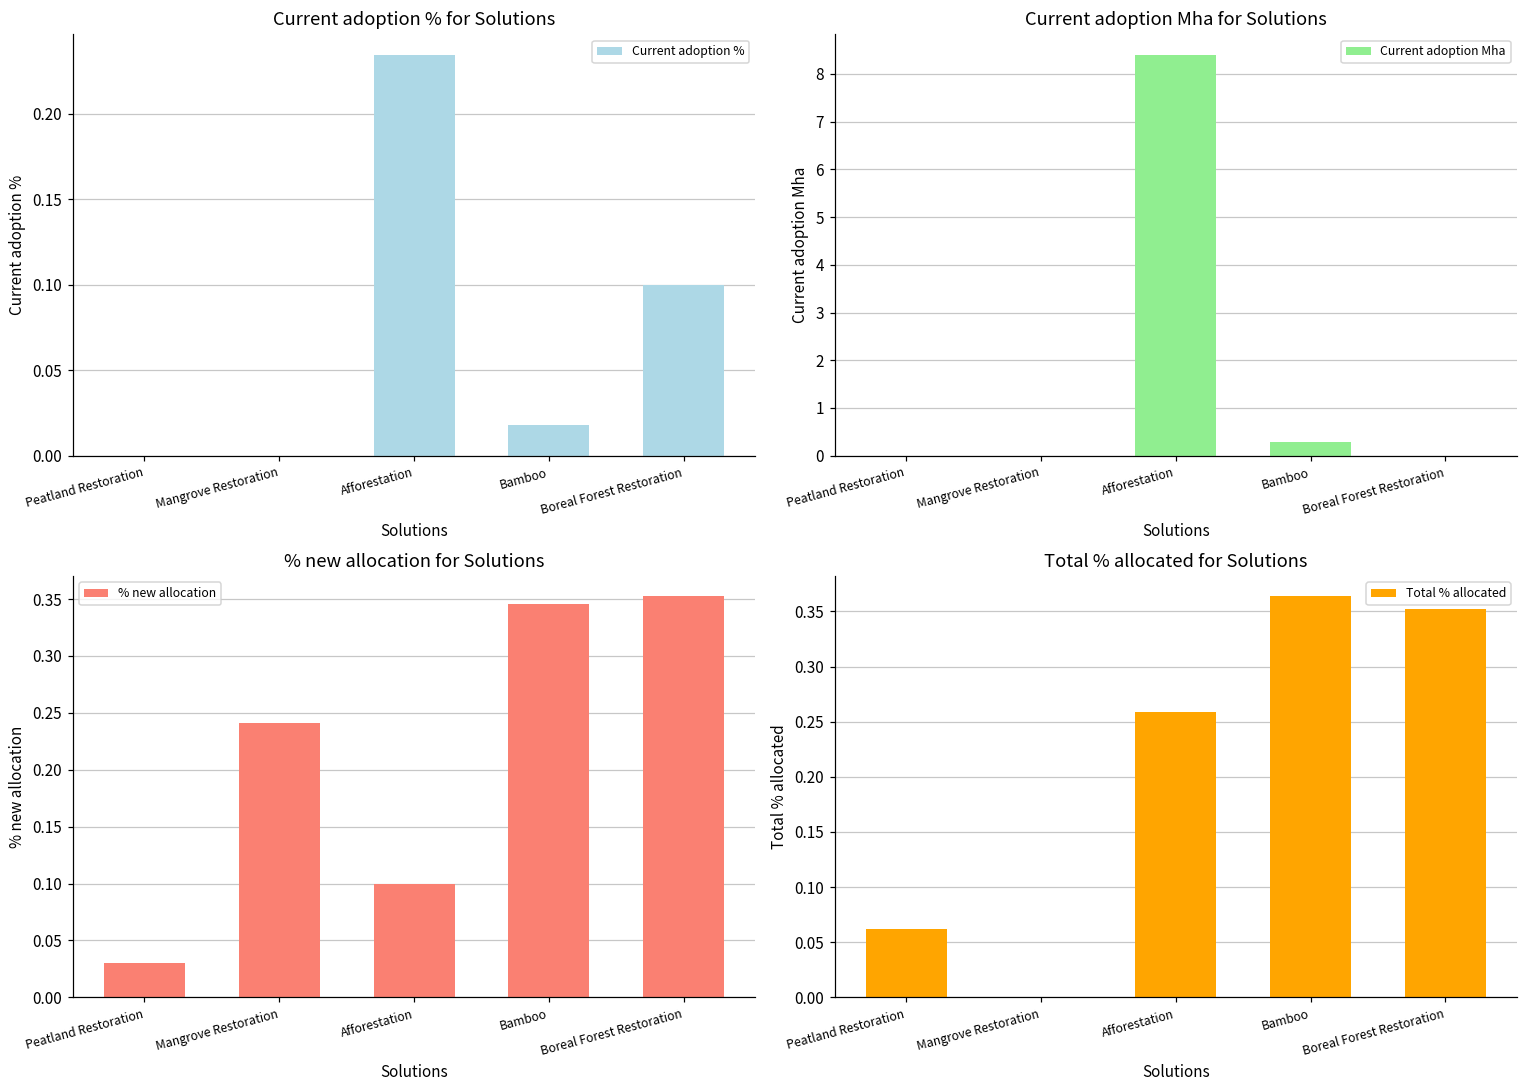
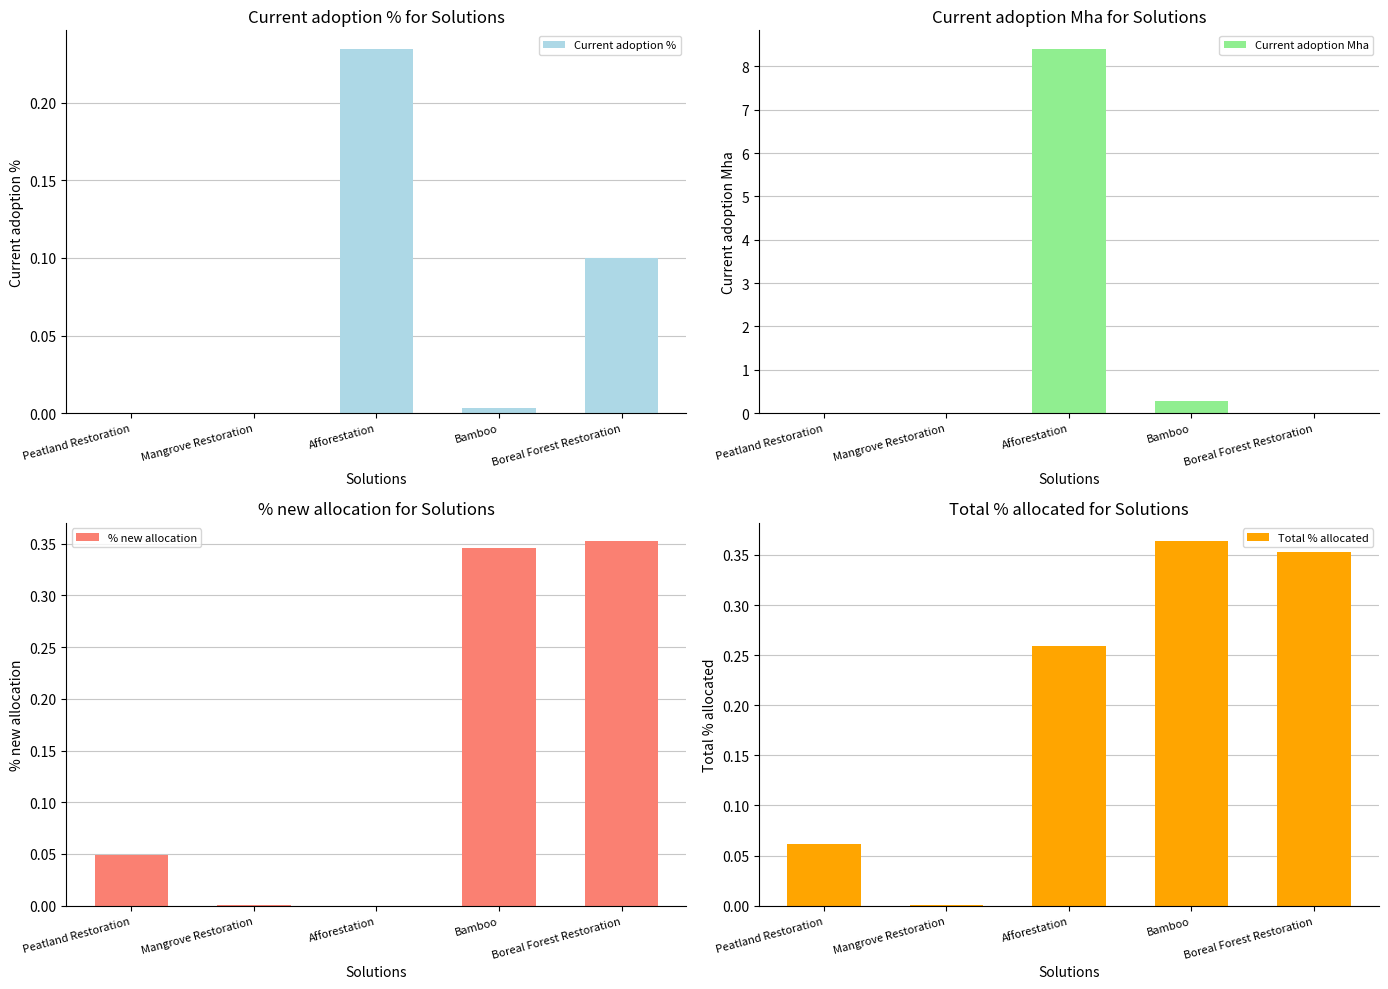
  {
    "Current adoption % for Solutions": {
      "Peatland Restoration": 0.000,
      "Mangrove Restoration": 0.000,
      "Afforestation": 0.235,
-     "Bamboo": 0.018,
+     "Bamboo": 0.003,
      "Boreal Forest Restoration": 0.100
    },
    "Current adoption Mha for Solutions": {
      "Peatland Restoration": 0.0,
      "Mangrove Restoration": 0.0,
      "Afforestation": 8.4,
      "Bamboo": 0.3,
      "Boreal Forest Restoration": 0.0
    },
    "% new allocation for Solutions": {
-     "Peatland Restoration": 0.030,
-     "Mangrove Restoration": 0.241,
-     "Afforestation": 0.1,
+     "Peatland Restoration": 0.049,
+     "Mangrove Restoration": 0.000,
+     "Afforestation": 0.0,
      "Bamboo": 0.346,
      "Boreal Forest Restoration": 0.352
    },
    "Total % allocated for Solutions": {
      "Peatland Restoration": 0.062,
      "Afforestation": 0.259,
      "Bamboo": 0.364,
      "Boreal Forest Restoration": 0.352
    }
  }
